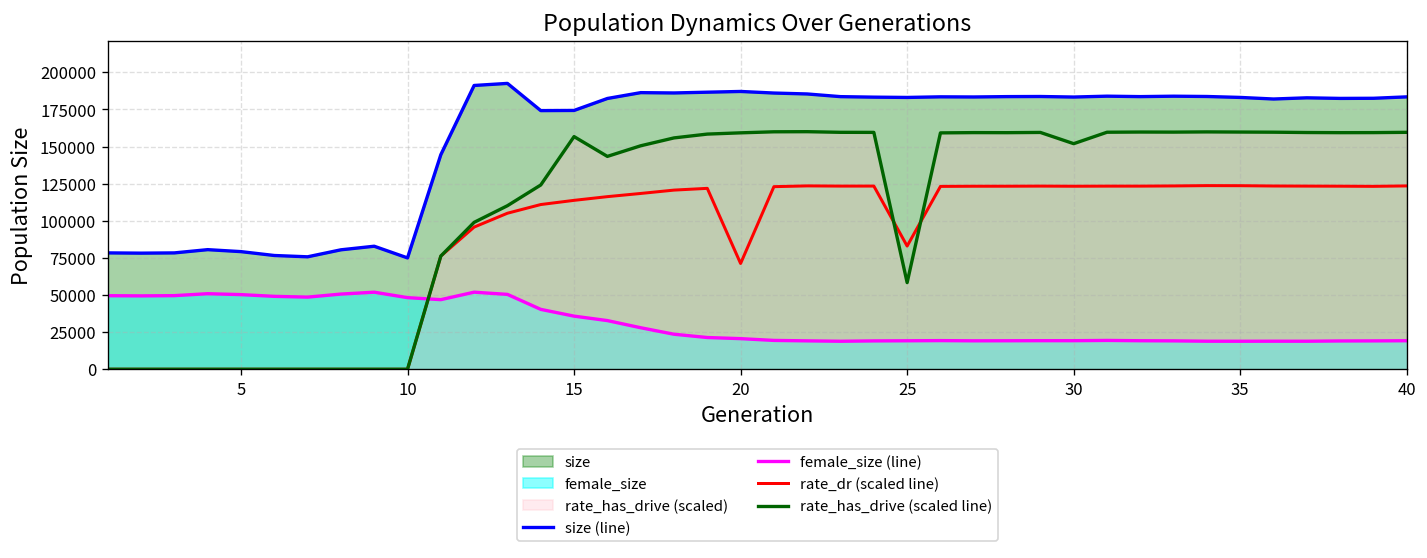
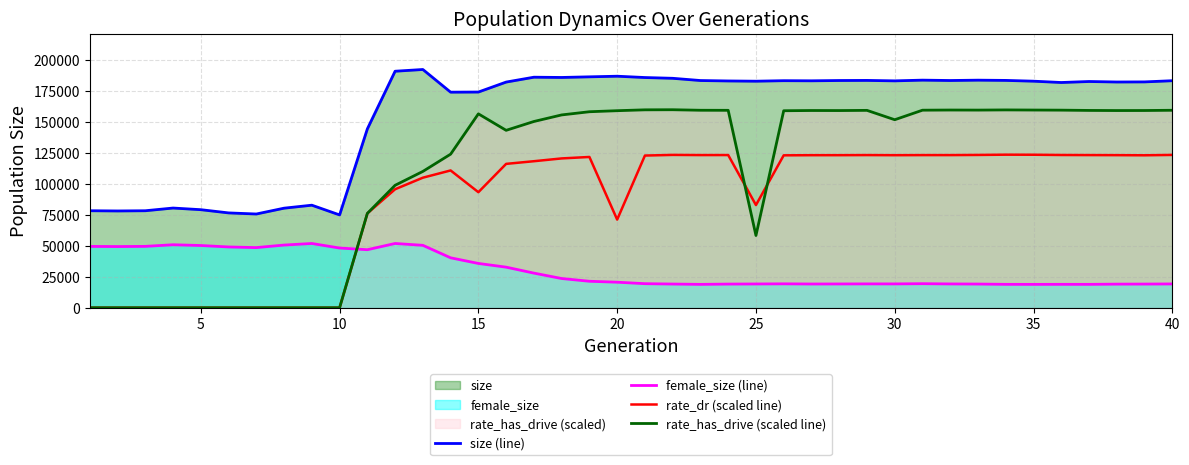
  {
    "size": {
      "5": 79000,
      "10": 75000,
      "15": 174000,
      "20": 187000,
      "25": 183000,
      "30": 183000,
      "35": 183000,
      "40": 183000
    },
    "female_size": {
      "5": 50000,
      "10": 48000,
      "15": 36000,
      "20": 21000,
      "25": 19000,
      "30": 19000,
      "35": 19000,
      "40": 19000
    },
    "rate_dr (scaled line)": {
-     "15": 114000,
+     "15": 93000,
      "20": 71000,
      "25": 83000,
      "30": 123000,
      "35": 124000,
      "40": 123000
    },
    "rate_has_drive (scaled)": {
      "15": 157000,
      "20": 159000,
      "25": 58000,
      "30": 152000,
      "35": 160000,
      "40": 160000
    }
  }
